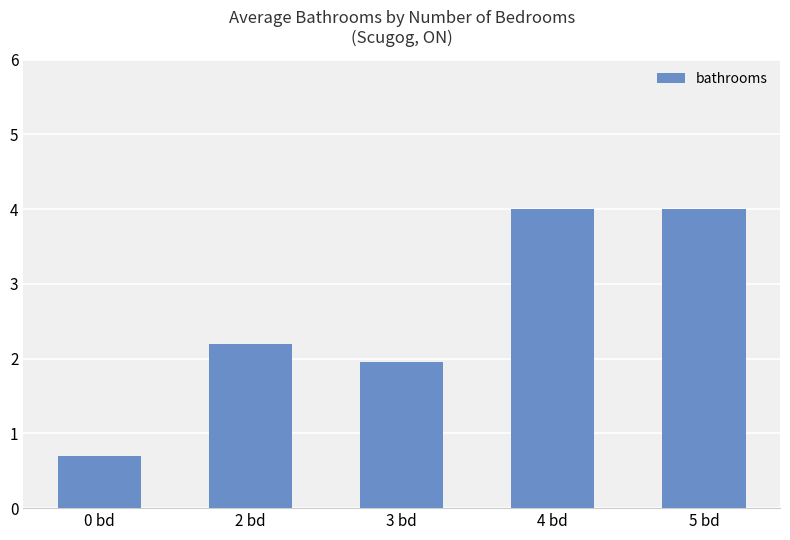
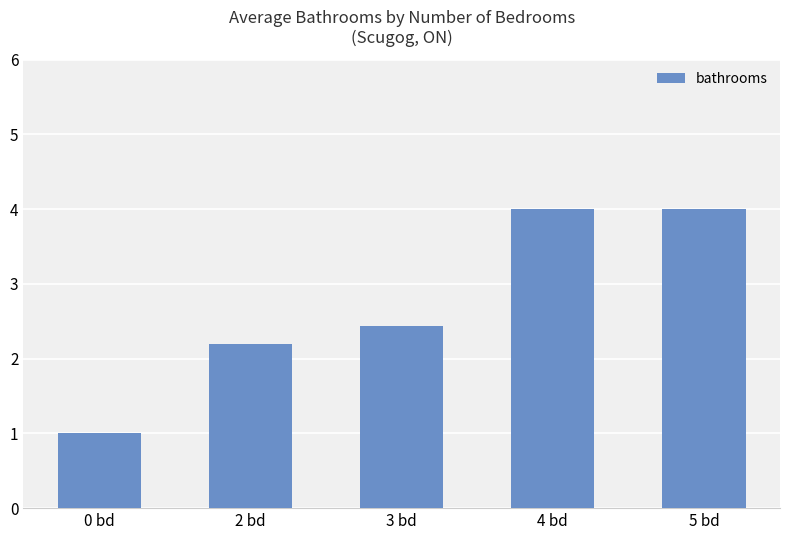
  {
-   "0 bd": 0.7,
+   "0 bd": 1.0,
    "2 bd": 2.2,
-   "3 bd": 2.0,
+   "3 bd": 2.4,
    "4 bd": 4.0,
    "5 bd": 4.0
  }
